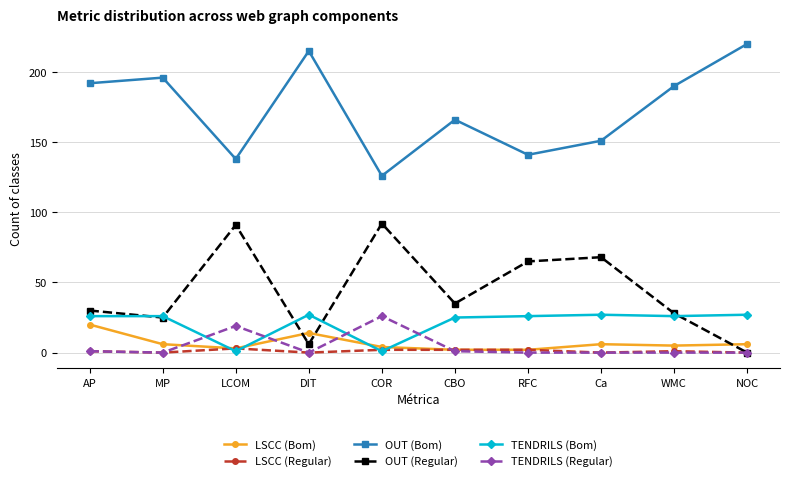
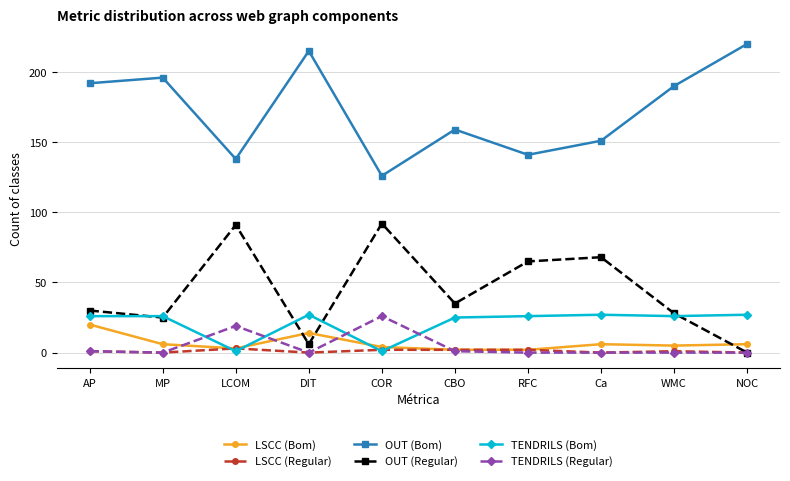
  {
    "LSCC (Bom)": {
      "AP": 20,
      "MP": 6,
      "DIT": 14,
      "COR": 4,
      "Ca": 6,
      "WMC": 5,
      "NOC": 6
    },
    "OUT (Bom)": {
      "AP": 192,
      "MP": 196,
      "LCOM": 138,
      "DIT": 215,
      "COR": 126,
-     "CBO": 166,
+     "CBO": 159,
      "RFC": 141,
      "Ca": 151,
      "WMC": 190,
      "NOC": 220
    },
    "OUT (Regular)": {
      "AP": 30,
      "LCOM": 91,
      "DIT": 6,
      "COR": 92,
      "CBO": 35,
      "RFC": 65,
      "Ca": 68,
      "WMC": 28
    },
    "TENDRILS (Bom)": {
      "AP": 26,
      "LCOM": 1,
      "DIT": 27,
      "CBO": 25,
      "RFC": 26,
      "Ca": 27,
      "WMC": 26,
      "NOC": 27
    },
    "TENDRILS (Regular)": {
      "LCOM": 19,
      "COR": 26,
      "RFC": 0
    }
  }
